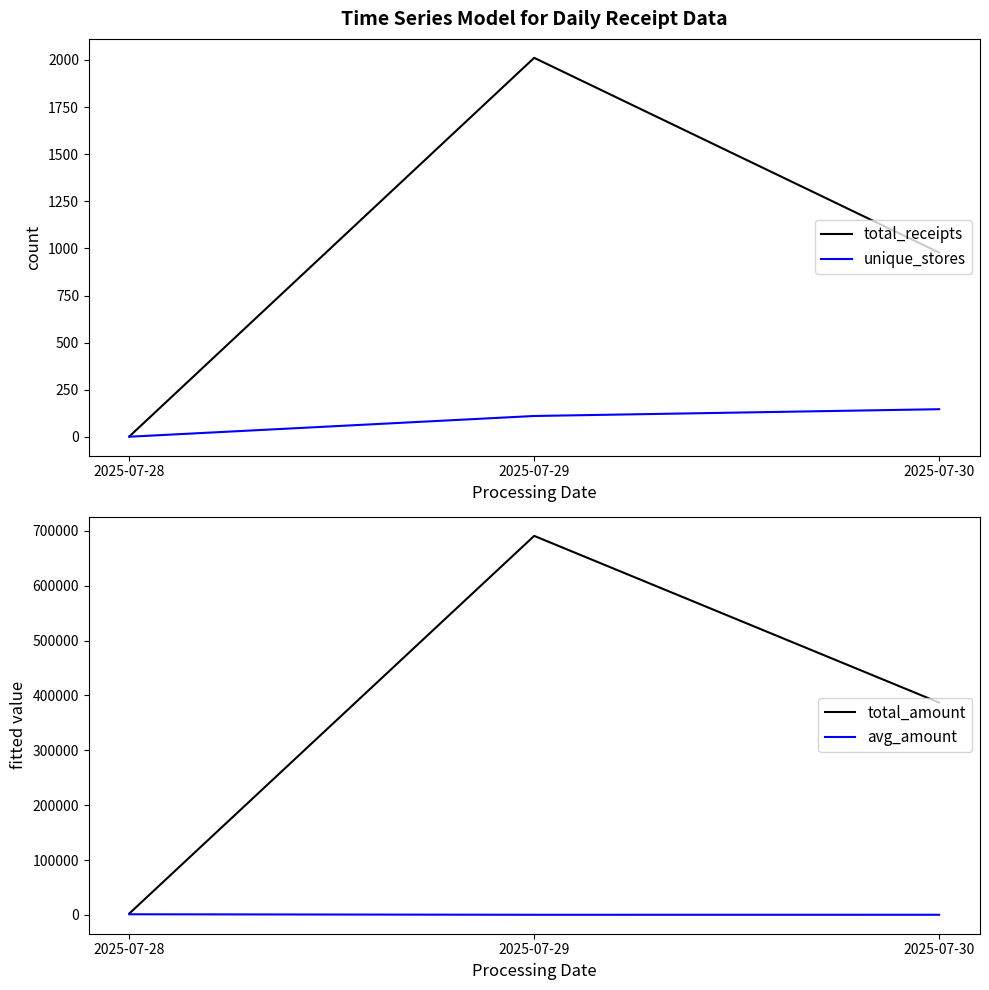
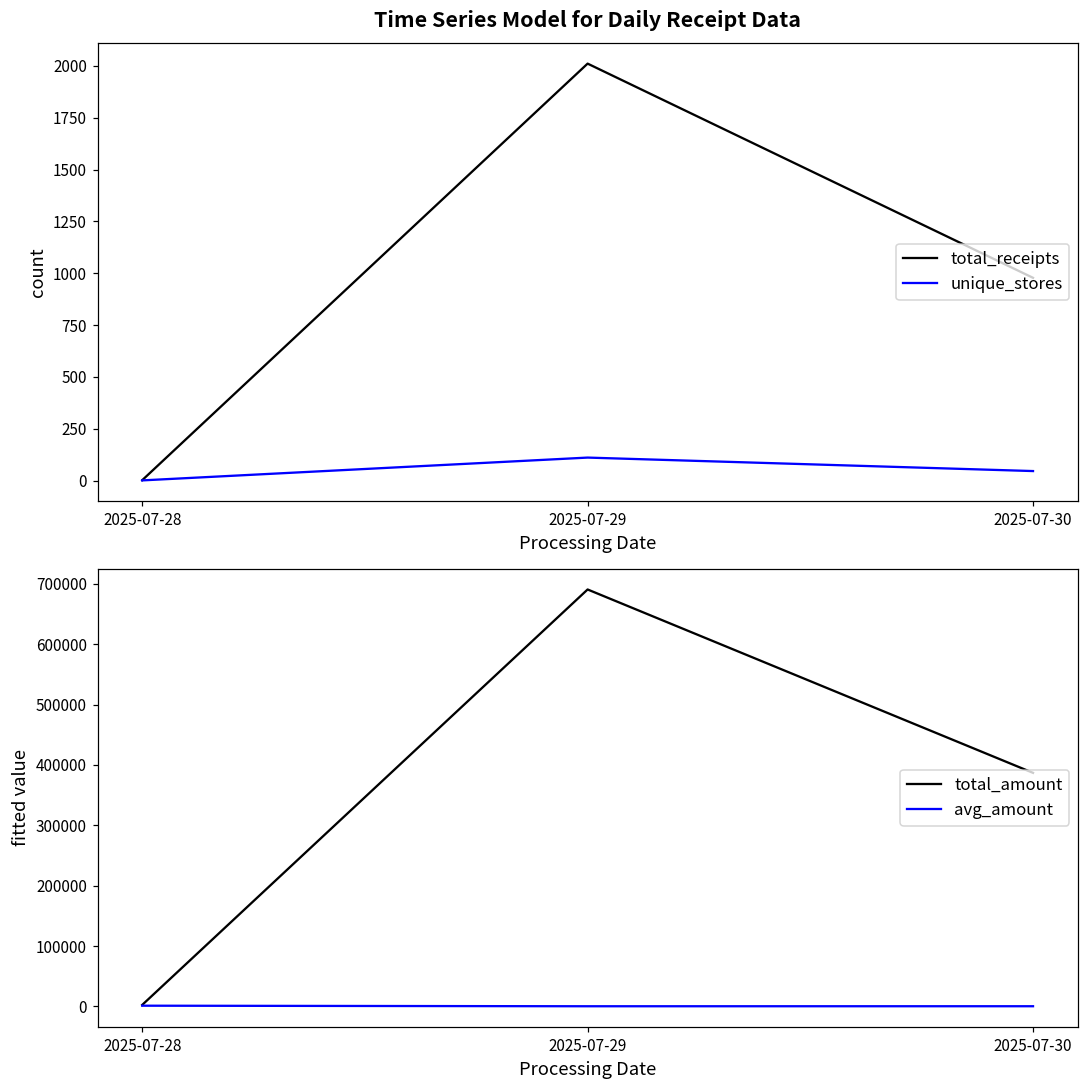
  {
    "Time Series Model for Daily Receipt Data": {
      "total_receipts": {
        "2025-07-29": 2010
      },
      "unique_stores": {
        "2025-07-29": 110,
-       "2025-07-30": 150
+       "2025-07-30": 50
      }
    }
  }
